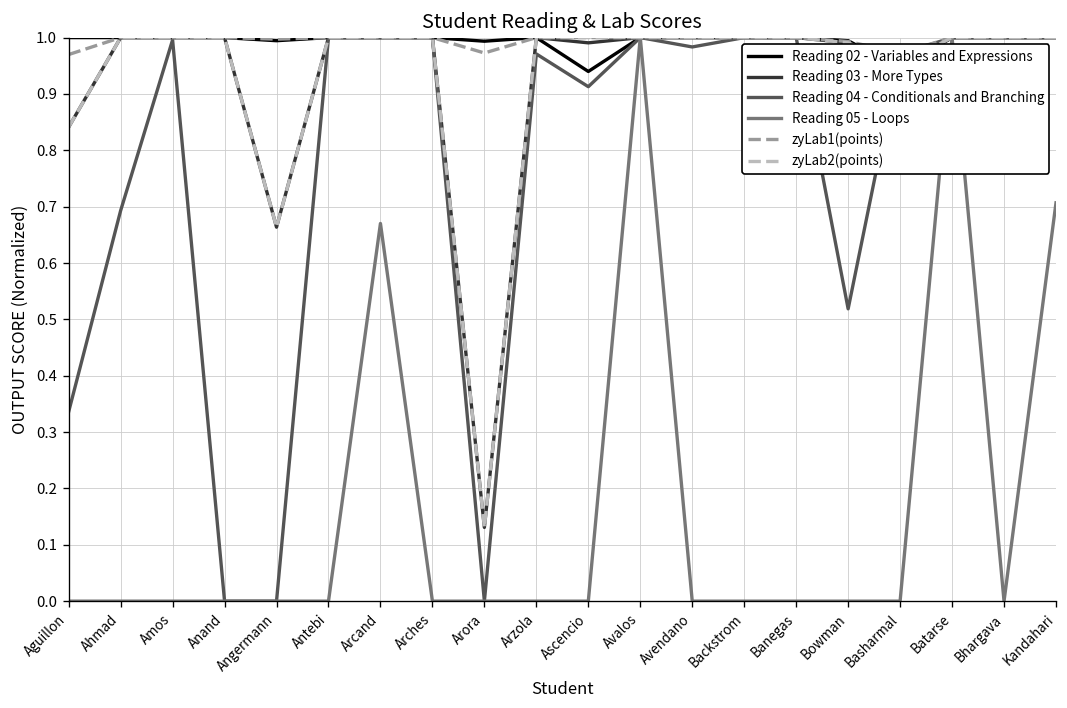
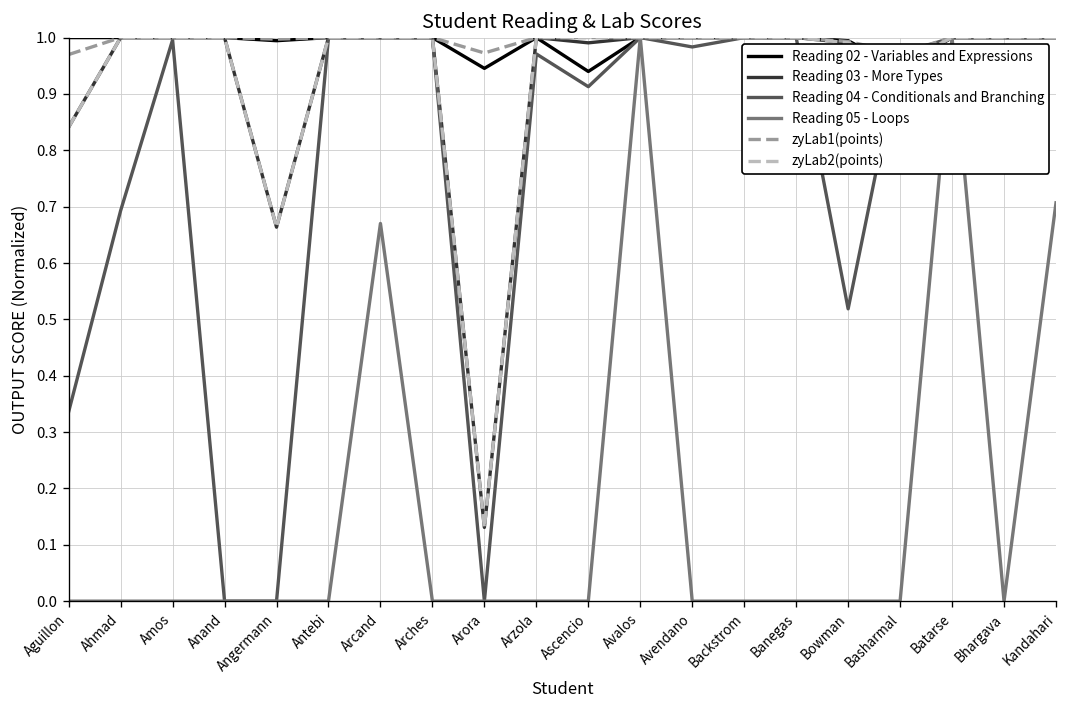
  {
    "Reading 02 - Variables and Expressions": {
      "Aguillon": 1.00,
-     "Arora": 0.99,
+     "Arora": 0.95,
      "Ascencio": 0.94
    }
  }
